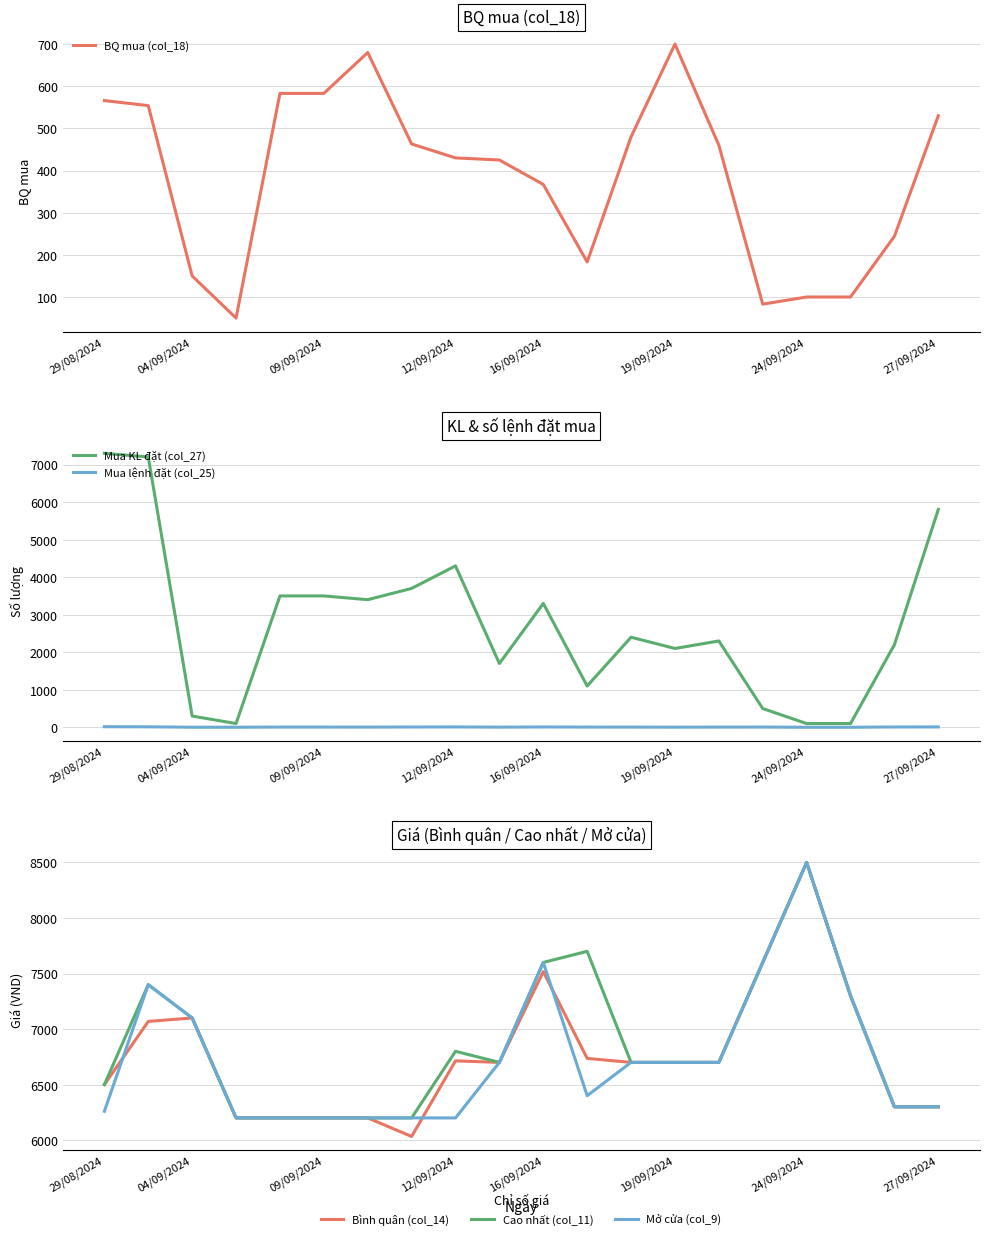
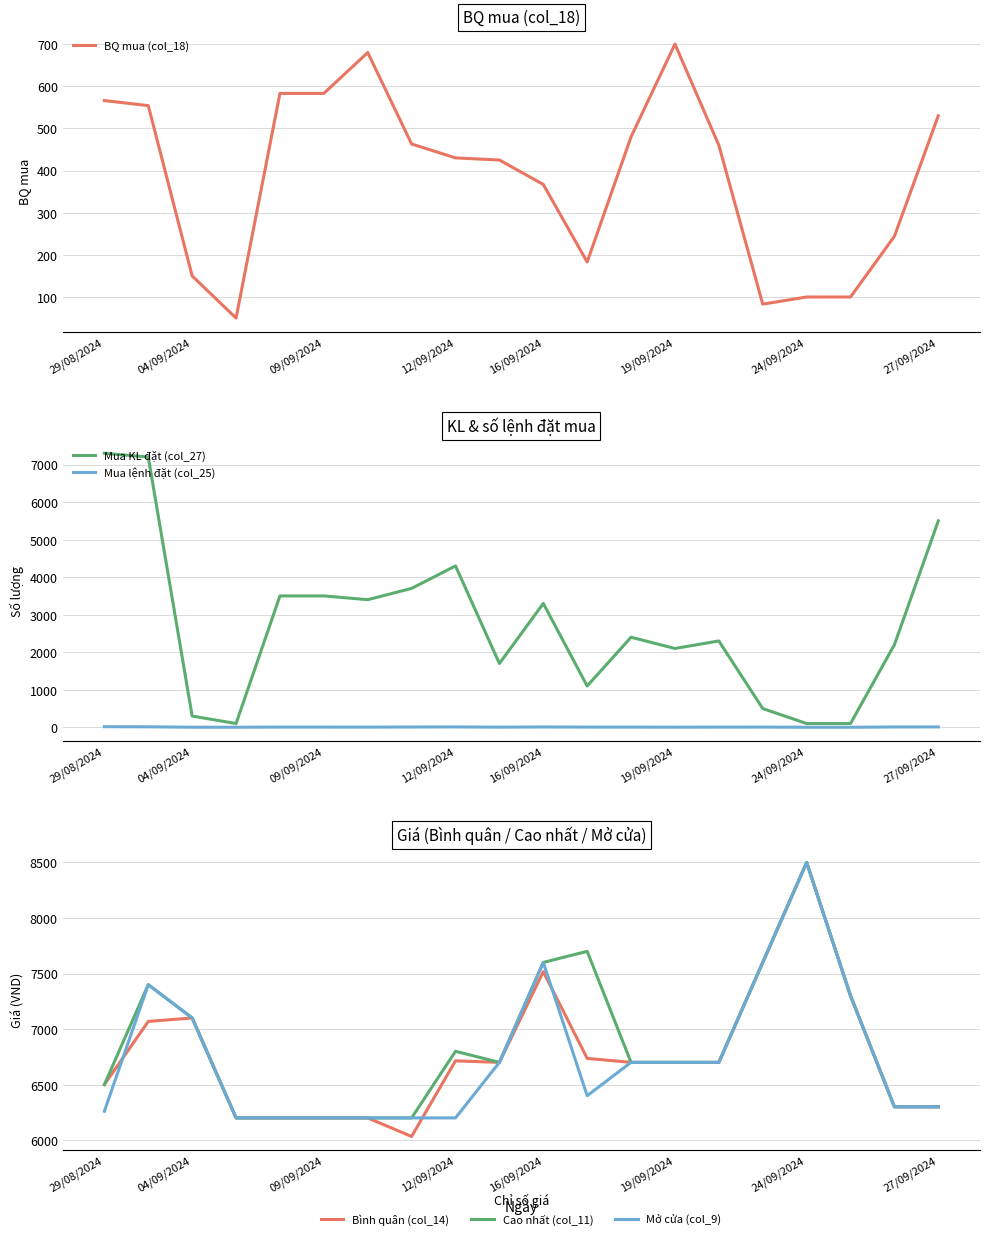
  {
    "BQ mua (col_18)": {
      "29/08/2024": 570,
      "27/09/2024": 530
    },
    "KL & số lệnh đặt mua": {
      "Mua KL đặt (col_27)": {
        "29/08/2024": 7300,
-       "27/09/2024": 5800
+       "27/09/2024": 5500
      },
      "Mua lệnh đặt (col_25)": {
        "29/08/2024": 0,
        "27/09/2024": 0
      }
    },
    "Giá (Bình quân / Cao nhất / Mở cửa)": {
      "Mở cửa (col_9)": {
        "29/08/2024": 6260
      }
    }
  }
